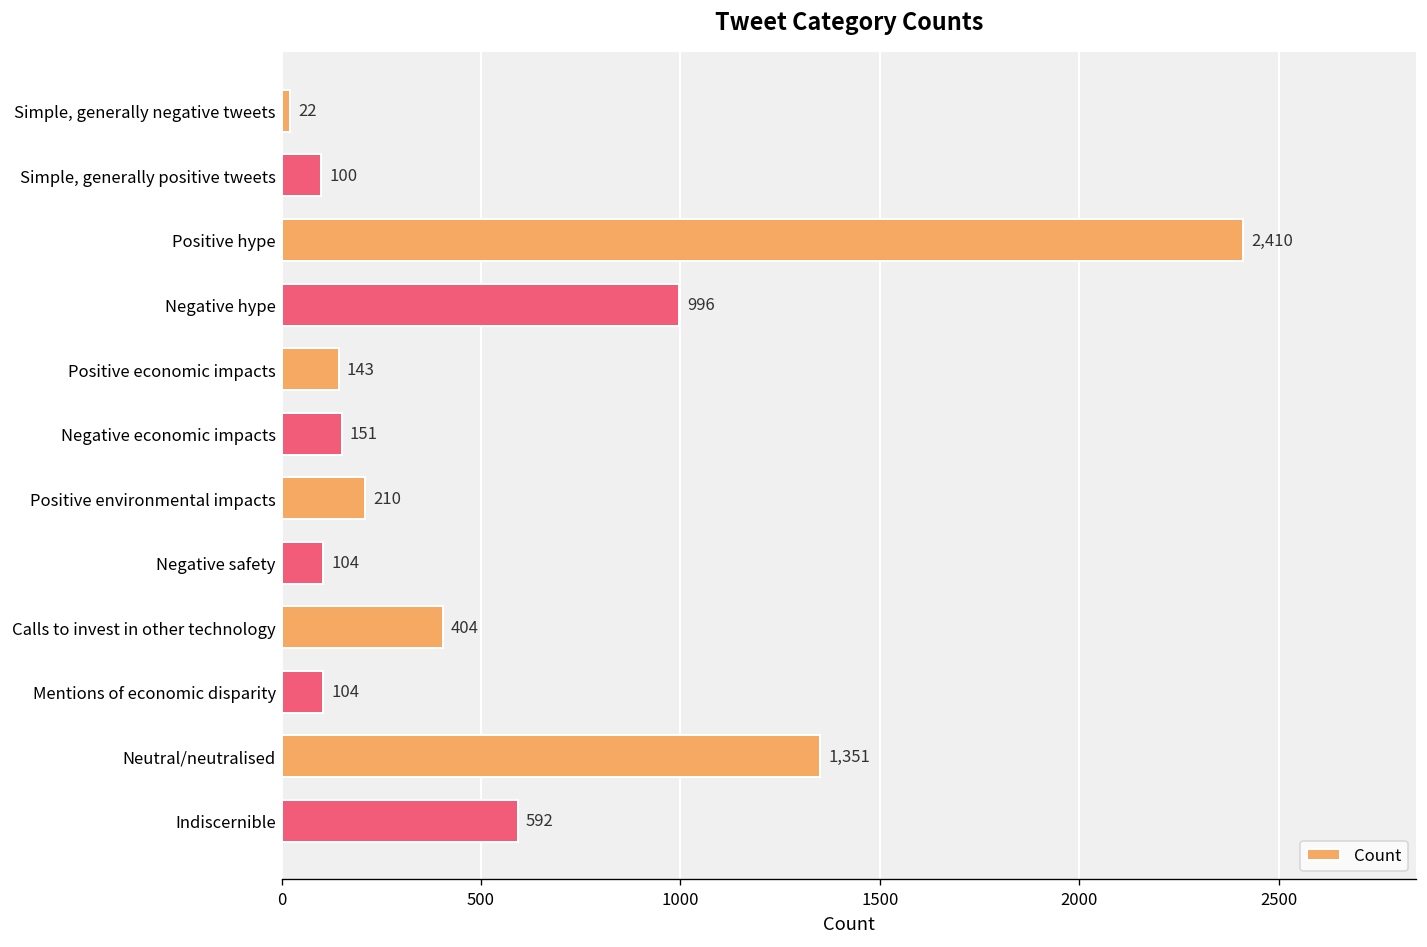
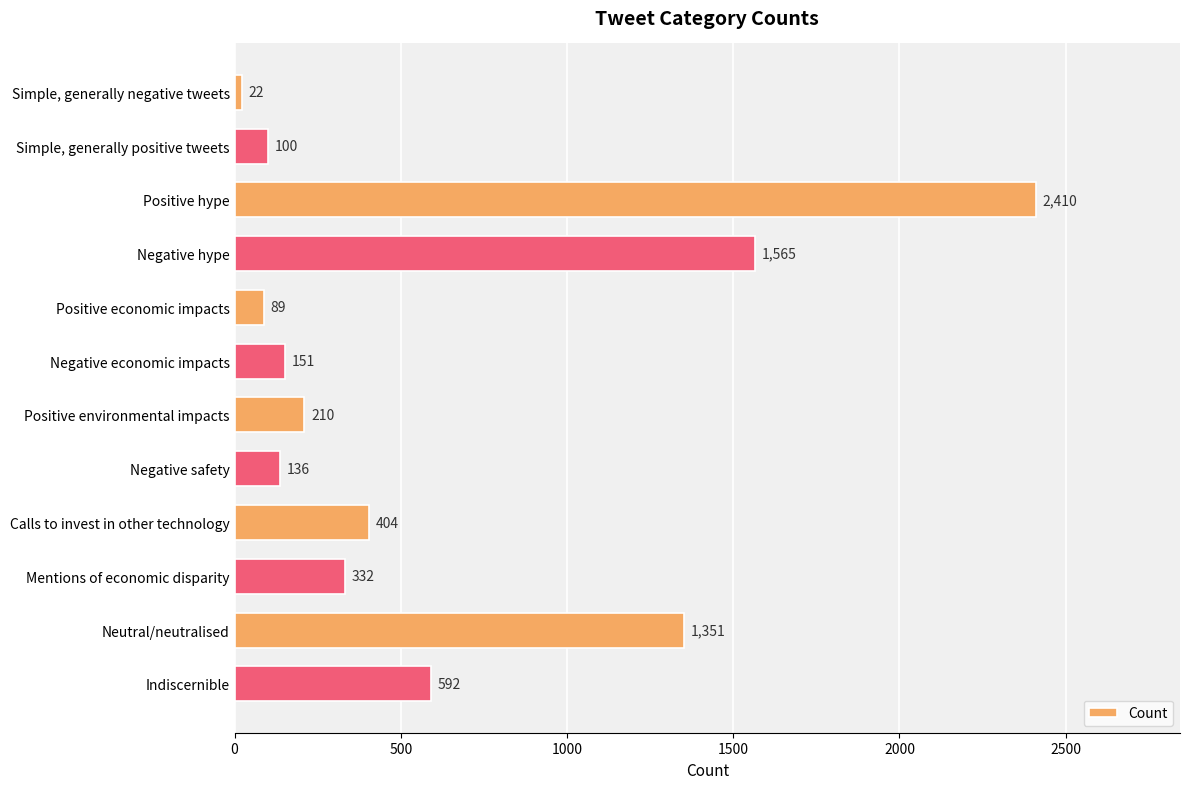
  {
    "Simple, generally negative tweets": "22",
    "Simple, generally positive tweets": "100",
    "Positive hype": "2,410",
-   "Negative hype": "996",
-   "Positive economic impacts": "143",
+   "Negative hype": "1,565",
+   "Positive economic impacts": "89",
    "Negative economic impacts": "151",
    "Positive environmental impacts": "210",
-   "Negative safety": "104",
+   "Negative safety": "136",
    "Calls to invest in other technology": "404",
-   "Mentions of economic disparity": "104",
+   "Mentions of economic disparity": "332",
    "Neutral/neutralised": "1,351",
    "Indiscernible": "592"
  }
